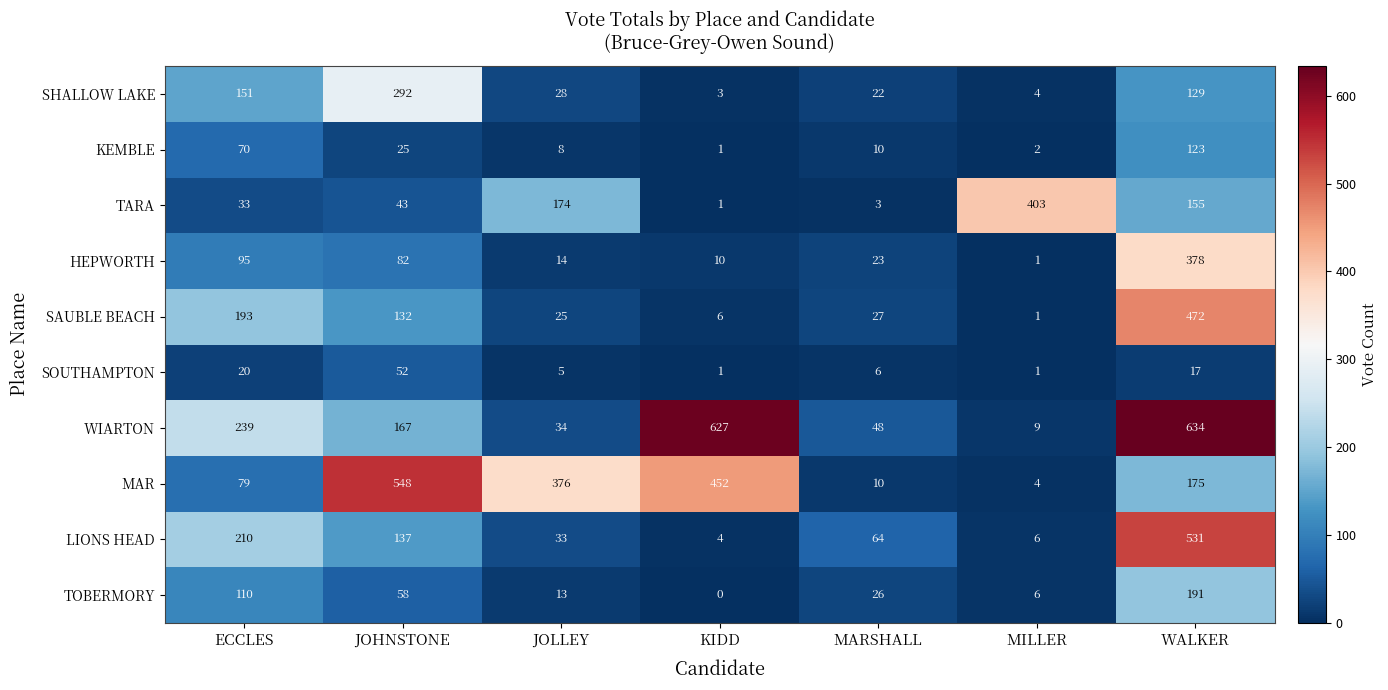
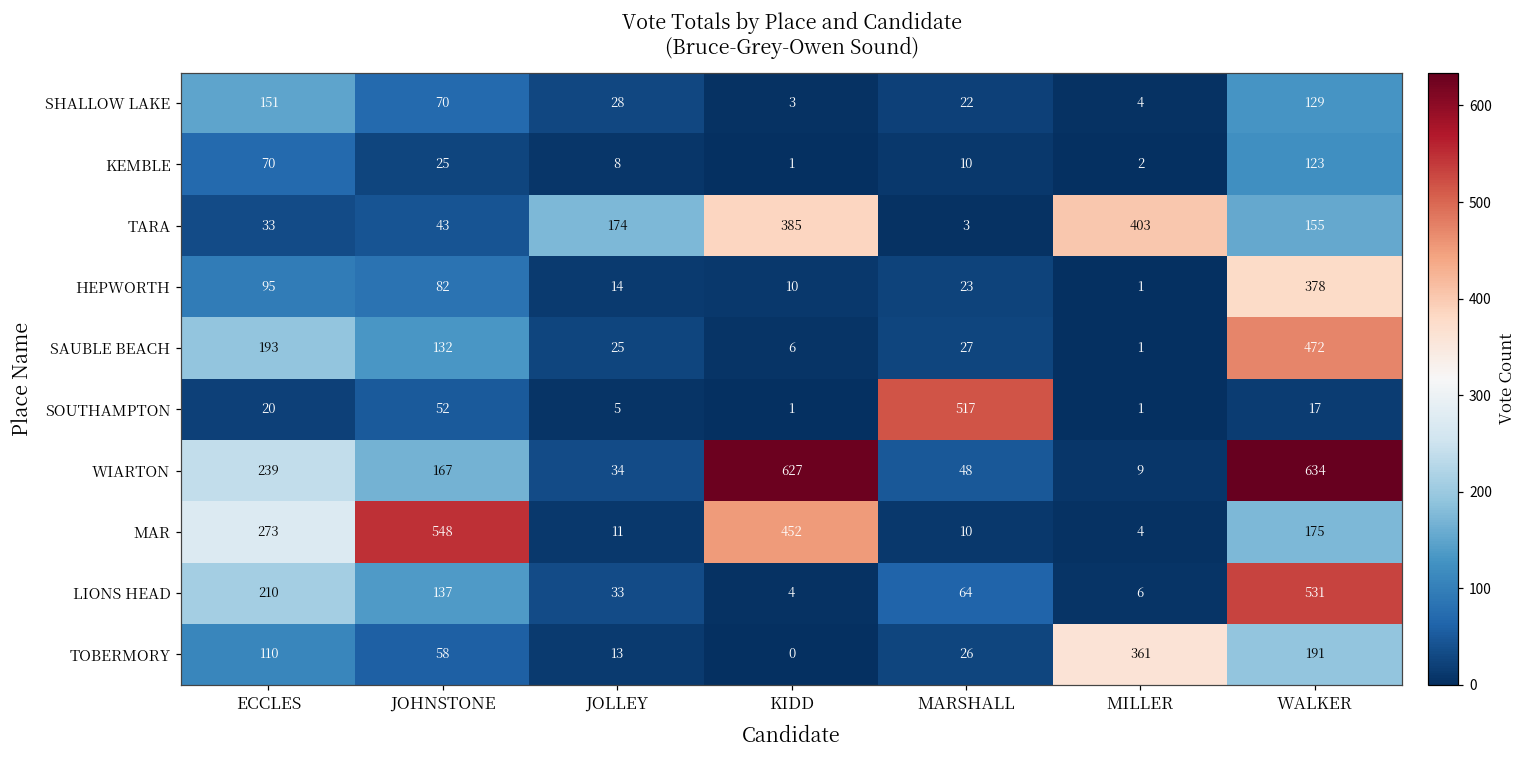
  {
    "SHALLOW LAKE": {
      "ECCLES": 151,
-     "JOHNSTONE": 292,
+     "JOHNSTONE": 70,
      "JOLLEY": 28,
      "KIDD": 3,
      "MARSHALL": 22,
      "MILLER": 4,
      "WALKER": 129
    },
    "KEMBLE": {
      "ECCLES": 70,
      "JOHNSTONE": 25,
      "JOLLEY": 8,
      "KIDD": 1,
      "MARSHALL": 10,
      "MILLER": 2,
      "WALKER": 123
    },
    "TARA": {
      "ECCLES": 33,
      "JOHNSTONE": 43,
      "JOLLEY": 174,
-     "KIDD": 1,
+     "KIDD": 385,
      "MARSHALL": 3,
      "MILLER": 403,
      "WALKER": 155
    },
    "HEPWORTH": {
      "ECCLES": 95,
      "JOHNSTONE": 82,
      "JOLLEY": 14,
      "KIDD": 10,
      "MARSHALL": 23,
      "MILLER": 1,
      "WALKER": 378
    },
    "SAUBLE BEACH": {
      "ECCLES": 193,
      "JOHNSTONE": 132,
      "JOLLEY": 25,
      "KIDD": 6,
      "MARSHALL": 27,
      "MILLER": 1,
      "WALKER": 472
    },
    "SOUTHAMPTON": {
      "ECCLES": 20,
      "JOHNSTONE": 52,
      "JOLLEY": 5,
      "KIDD": 1,
-     "MARSHALL": 6,
+     "MARSHALL": 517,
      "MILLER": 1,
      "WALKER": 17
    },
    "WIARTON": {
      "ECCLES": 239,
      "JOHNSTONE": 167,
      "JOLLEY": 34,
      "KIDD": 627,
      "MARSHALL": 48,
      "MILLER": 9,
      "WALKER": 634
    },
    "MAR": {
-     "ECCLES": 79,
+     "ECCLES": 273,
      "JOHNSTONE": 548,
-     "JOLLEY": 376,
+     "JOLLEY": 11,
      "KIDD": 452,
      "MARSHALL": 10,
      "MILLER": 4,
      "WALKER": 175
    },
    "LIONS HEAD": {
      "ECCLES": 210,
      "JOHNSTONE": 137,
      "JOLLEY": 33,
      "KIDD": 4,
      "MARSHALL": 64,
      "MILLER": 6,
      "WALKER": 531
    },
    "TOBERMORY": {
      "ECCLES": 110,
      "JOHNSTONE": 58,
      "JOLLEY": 13,
      "KIDD": 0,
      "MARSHALL": 26,
-     "MILLER": 6,
+     "MILLER": 361,
      "WALKER": 191
    }
  }
